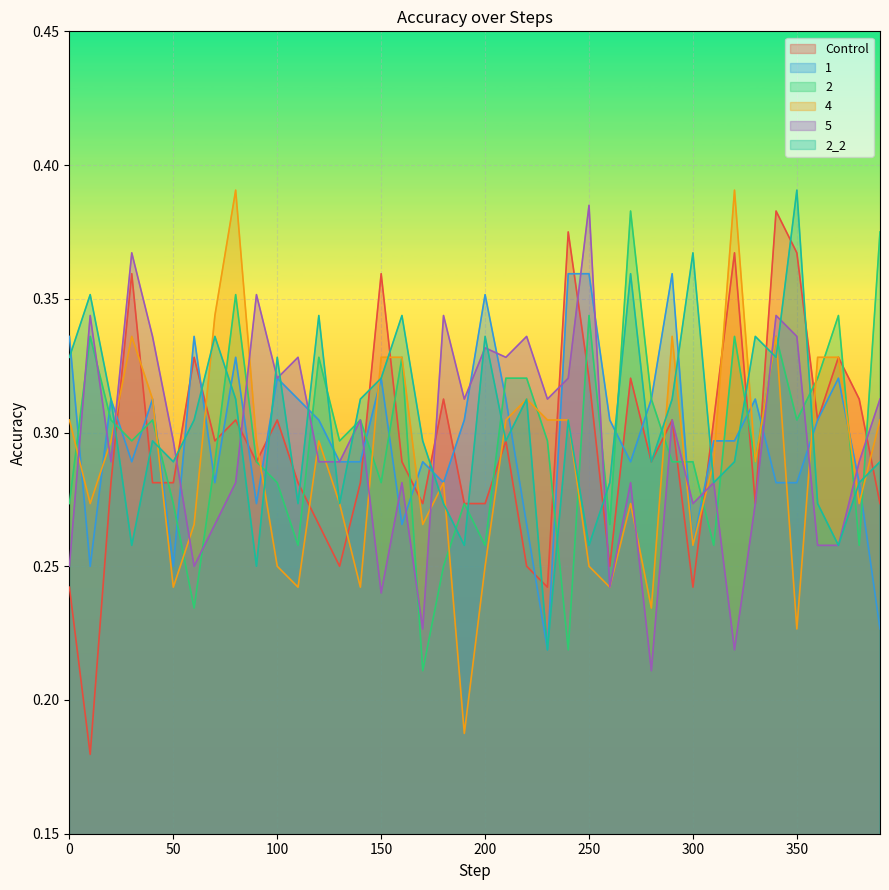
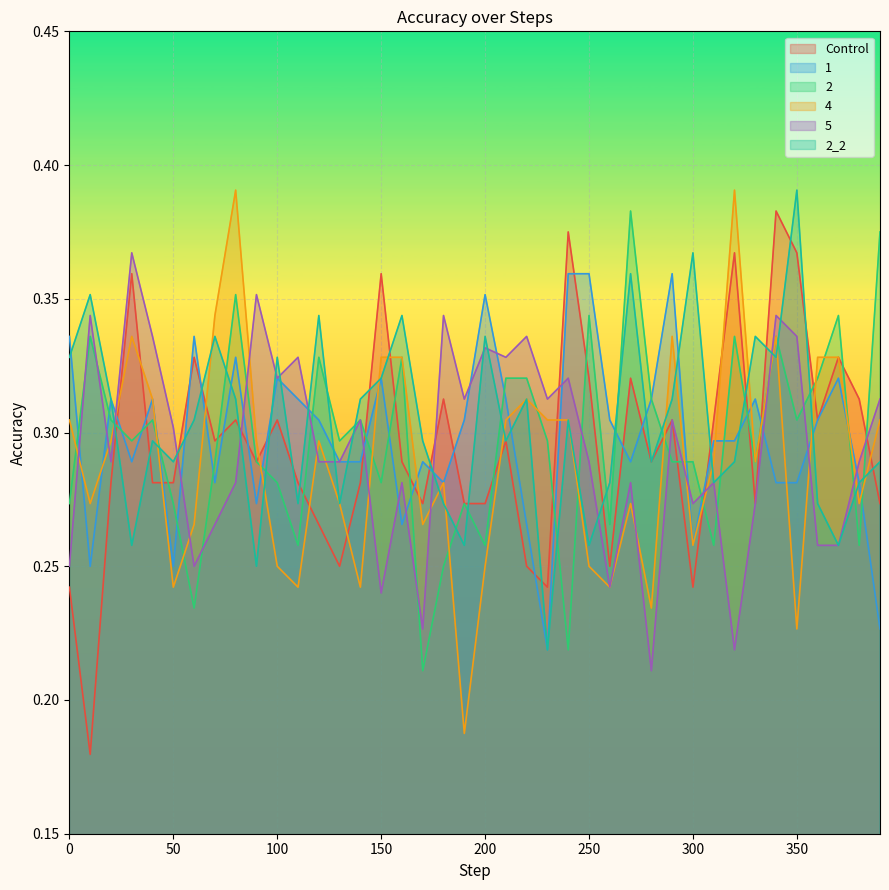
  {
    "5": {
      "0": 0.250,
-     "50": 0.297,
+     "50": 0.302,
      "150": 0.240,
      "200": 0.332,
-     "250": 0.385,
+     "250": 0.289,
      "300": 0.273,
      "350": 0.336
    }
  }
